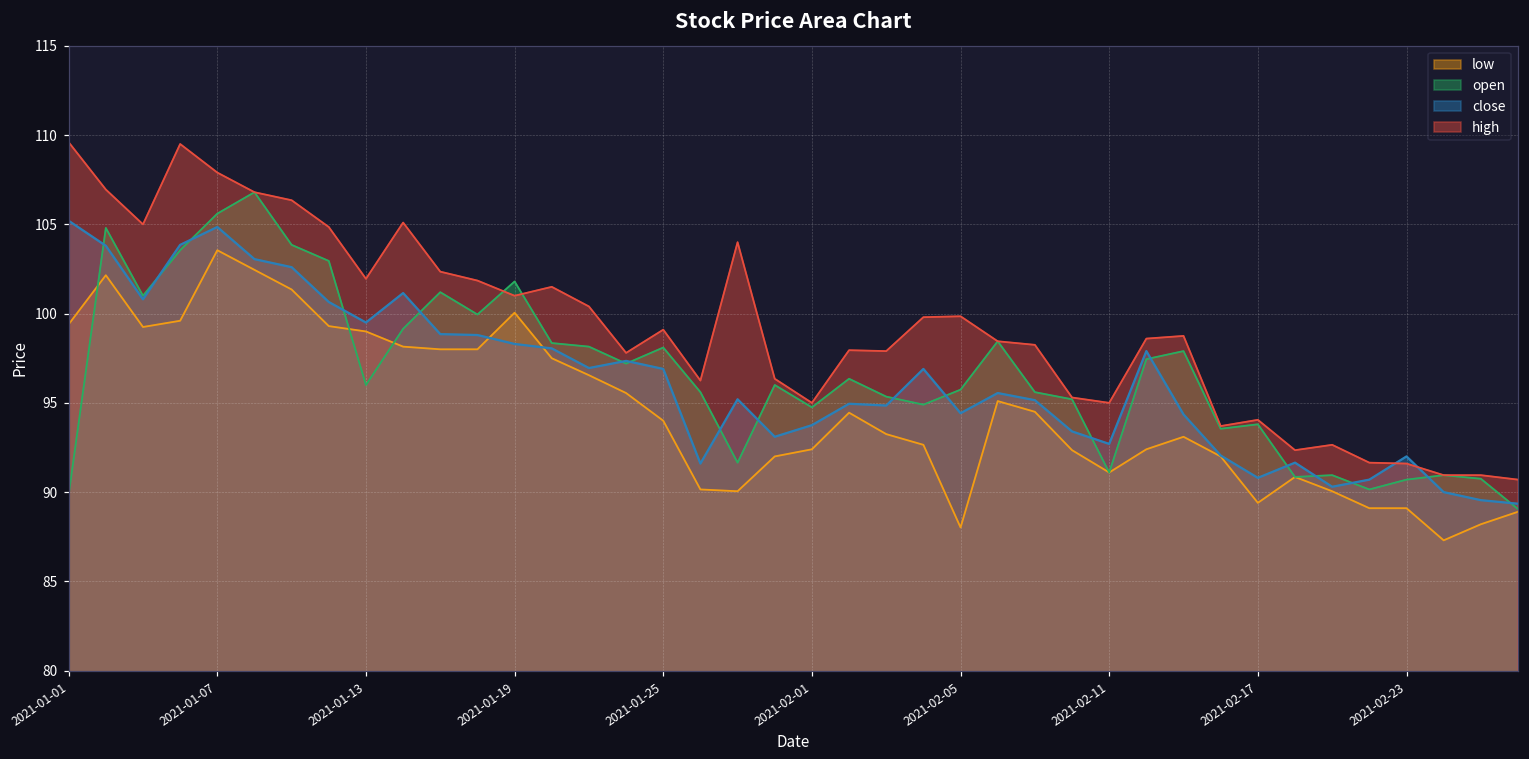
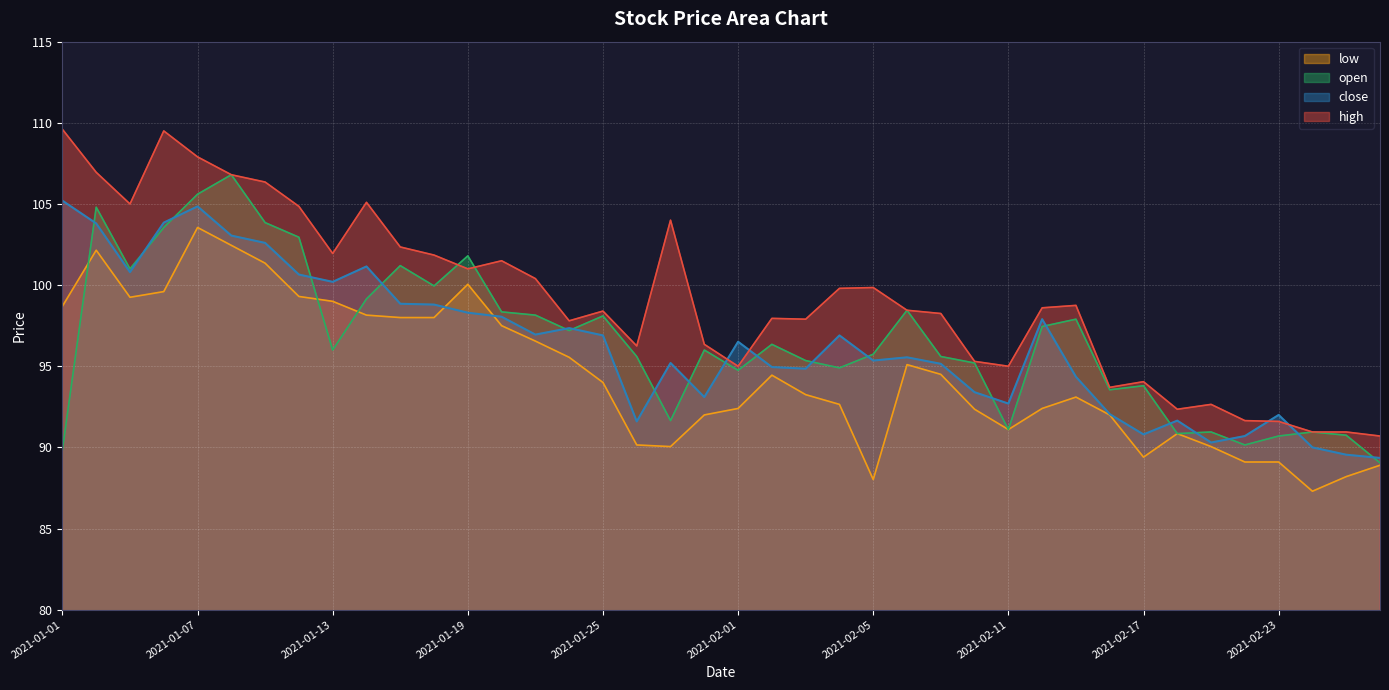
  {
    "low": {
-     "2021-01-01": 99.4,
+     "2021-01-01": 98.7,
      "2021-01-07": 103.6,
      "2021-01-13": 99.0,
      "2021-01-19": 100.1,
      "2021-01-25": 94.0,
      "2021-02-01": 92.4,
      "2021-02-05": 88.0,
      "2021-02-17": 89.4,
      "2021-02-23": 89.1
    },
    "open": {
      "2021-01-01": 89.9,
      "2021-01-07": 105.6,
      "2021-01-13": 96.0,
      "2021-01-19": 101.8,
      "2021-01-25": 98.1,
      "2021-02-01": 94.8,
      "2021-02-05": 95.7,
      "2021-02-17": 93.8,
      "2021-02-23": 90.7
    },
    "close": {
      "2021-01-01": 105.2,
      "2021-01-07": 104.9,
-     "2021-01-13": 99.5,
+     "2021-01-13": 100.2,
      "2021-01-19": 98.3,
      "2021-01-25": 96.9,
-     "2021-02-01": 93.8,
-     "2021-02-05": 94.4,
+     "2021-02-01": 96.5,
+     "2021-02-05": 95.4,
      "2021-02-11": 92.7,
      "2021-02-17": 90.8,
      "2021-02-23": 92.0
    },
    "high": {
      "2021-01-01": 109.6,
      "2021-01-07": 107.9,
      "2021-01-13": 102.0,
      "2021-01-19": 101.0,
-     "2021-01-25": 99.1,
+     "2021-01-25": 98.4,
      "2021-02-01": 95.0,
      "2021-02-05": 99.9,
      "2021-02-11": 95.0,
      "2021-02-17": 94.1,
      "2021-02-23": 91.6
    }
  }
